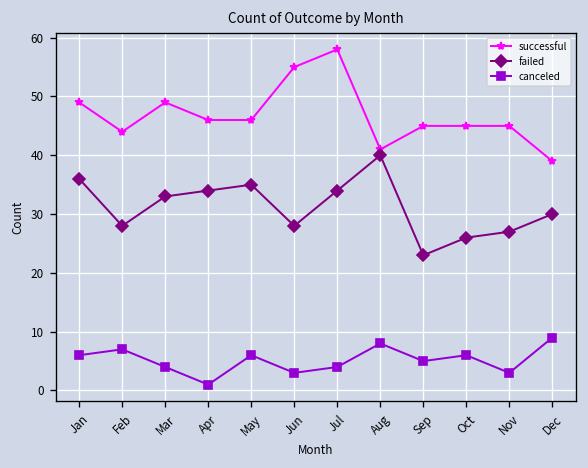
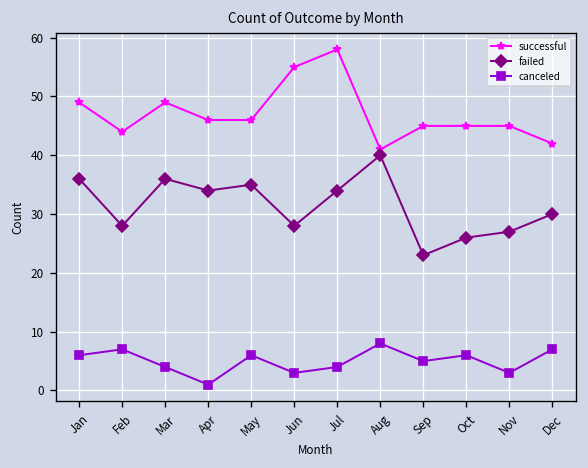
  {
    "successful": {
      "Jan": 49,
      "Feb": 44,
      "Mar": 49,
      "Apr": 46,
      "May": 46,
      "Jun": 55,
      "Jul": 58,
      "Aug": 41,
      "Sep": 45,
      "Oct": 45,
      "Nov": 45,
-     "Dec": 39
+     "Dec": 42
    },
    "failed": {
      "Jan": 36,
      "Feb": 28,
-     "Mar": 33,
+     "Mar": 36,
      "Apr": 34,
      "May": 35,
      "Jun": 28,
      "Jul": 34,
      "Aug": 40,
      "Sep": 23,
      "Oct": 26,
      "Nov": 27,
      "Dec": 30
    },
    "canceled": {
      "Jan": 6,
      "Feb": 7,
      "Mar": 4,
      "Apr": 1,
      "May": 6,
      "Jun": 3,
      "Jul": 4,
      "Aug": 8,
      "Sep": 5,
      "Oct": 6,
      "Nov": 3,
-     "Dec": 9
+     "Dec": 7
    }
  }
